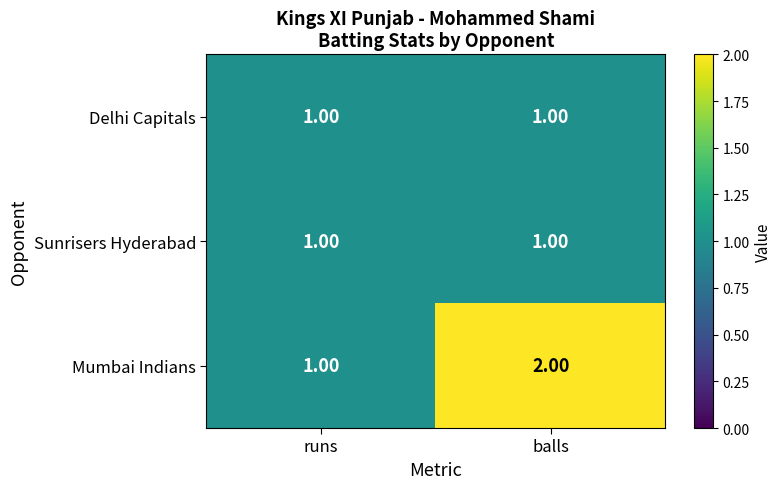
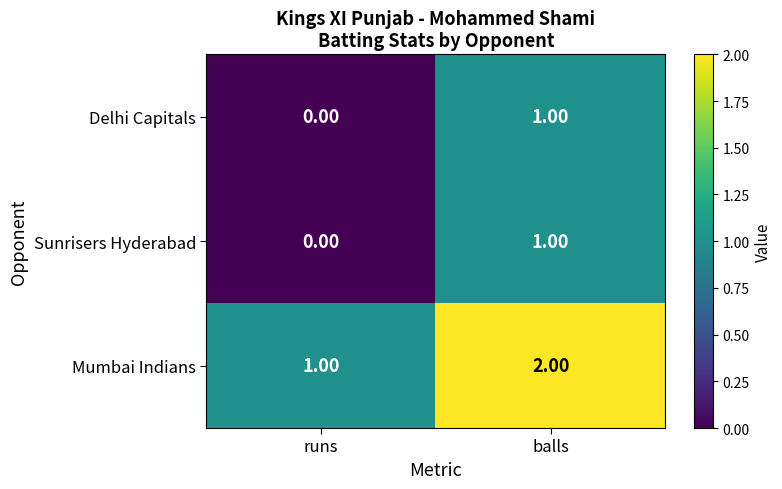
  {
    "Delhi Capitals": {
-     "runs": 1.00,
+     "runs": 0.00,
      "balls": 1.00
    },
    "Sunrisers Hyderabad": {
-     "runs": 1.00,
+     "runs": 0.00,
      "balls": 1.00
    },
    "Mumbai Indians": {
      "runs": 1.00,
      "balls": 2.00
    }
  }
